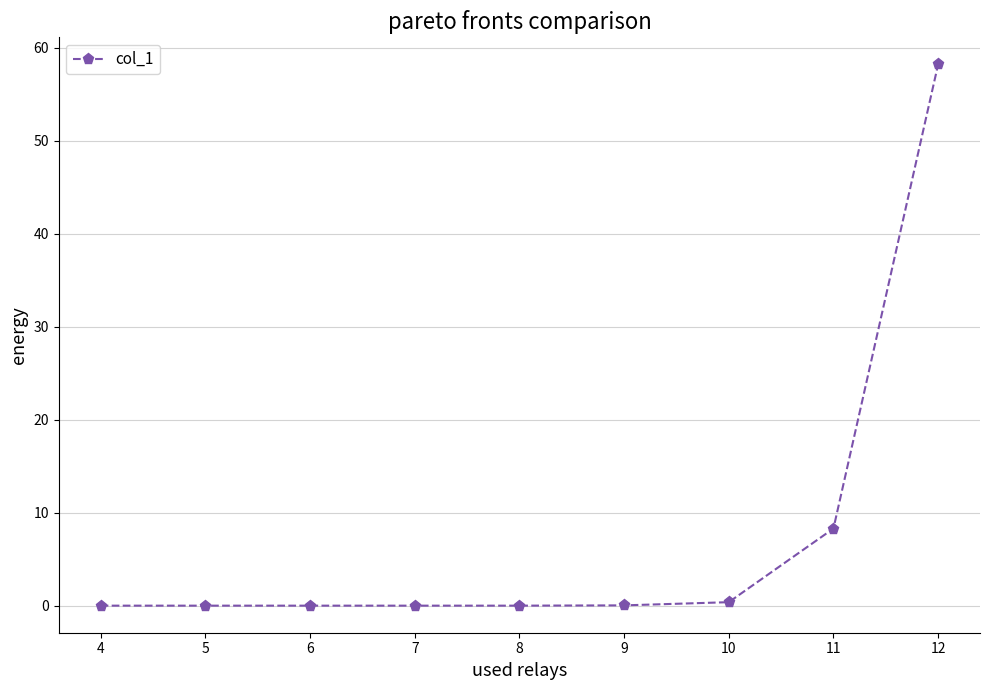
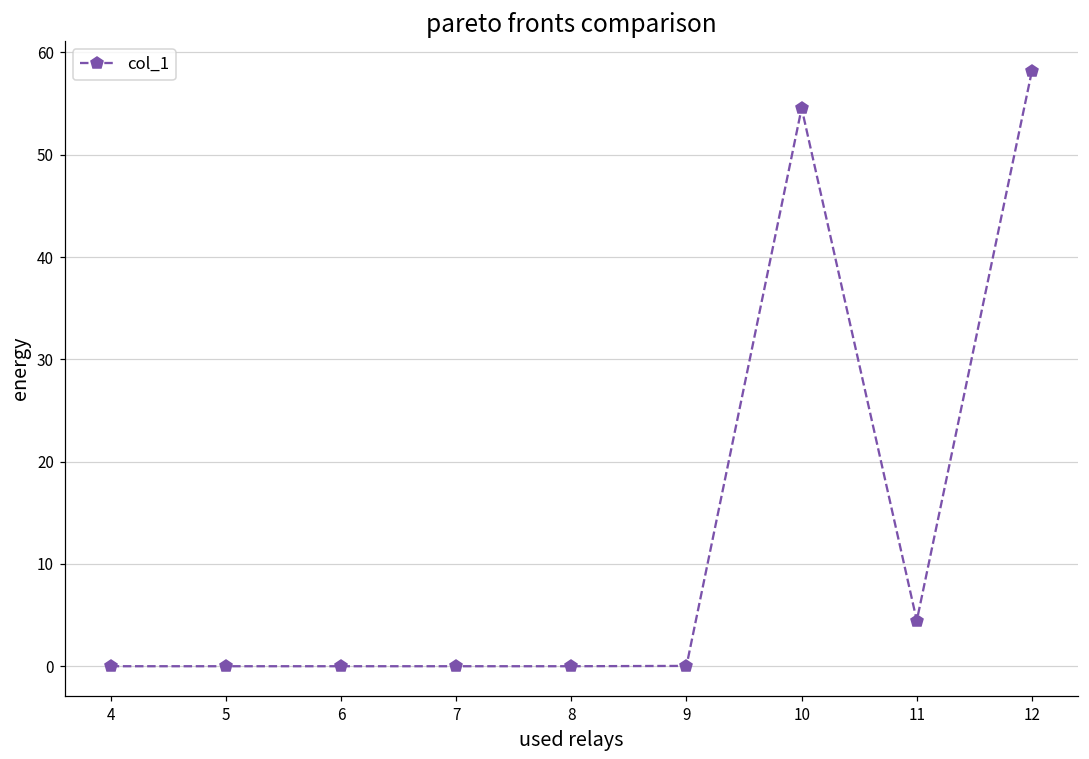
  {
    "4": 0,
    "5": 0,
    "6": 0,
    "7": 0,
    "8": 0,
    "9": 0,
-   "10": 0,
-   "11": 8,
+   "10": 55,
+   "11": 4,
    "12": 58
  }
